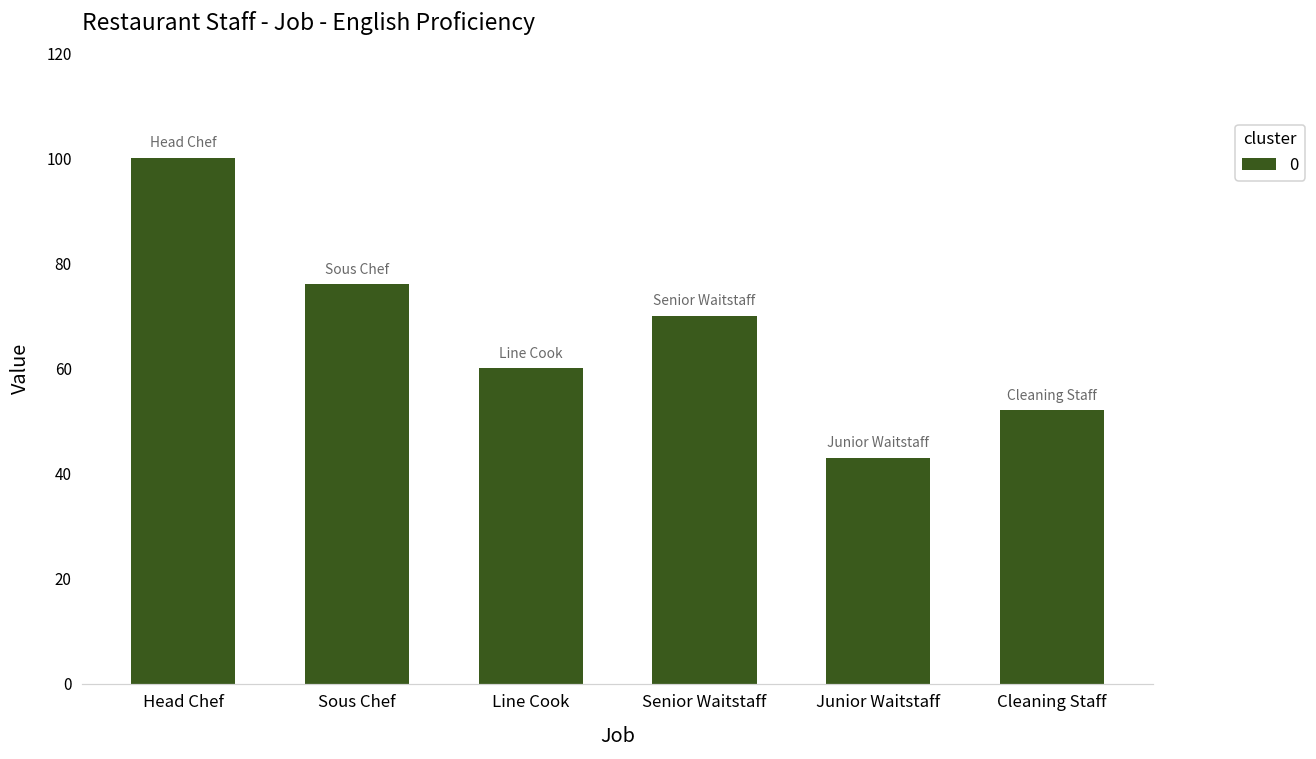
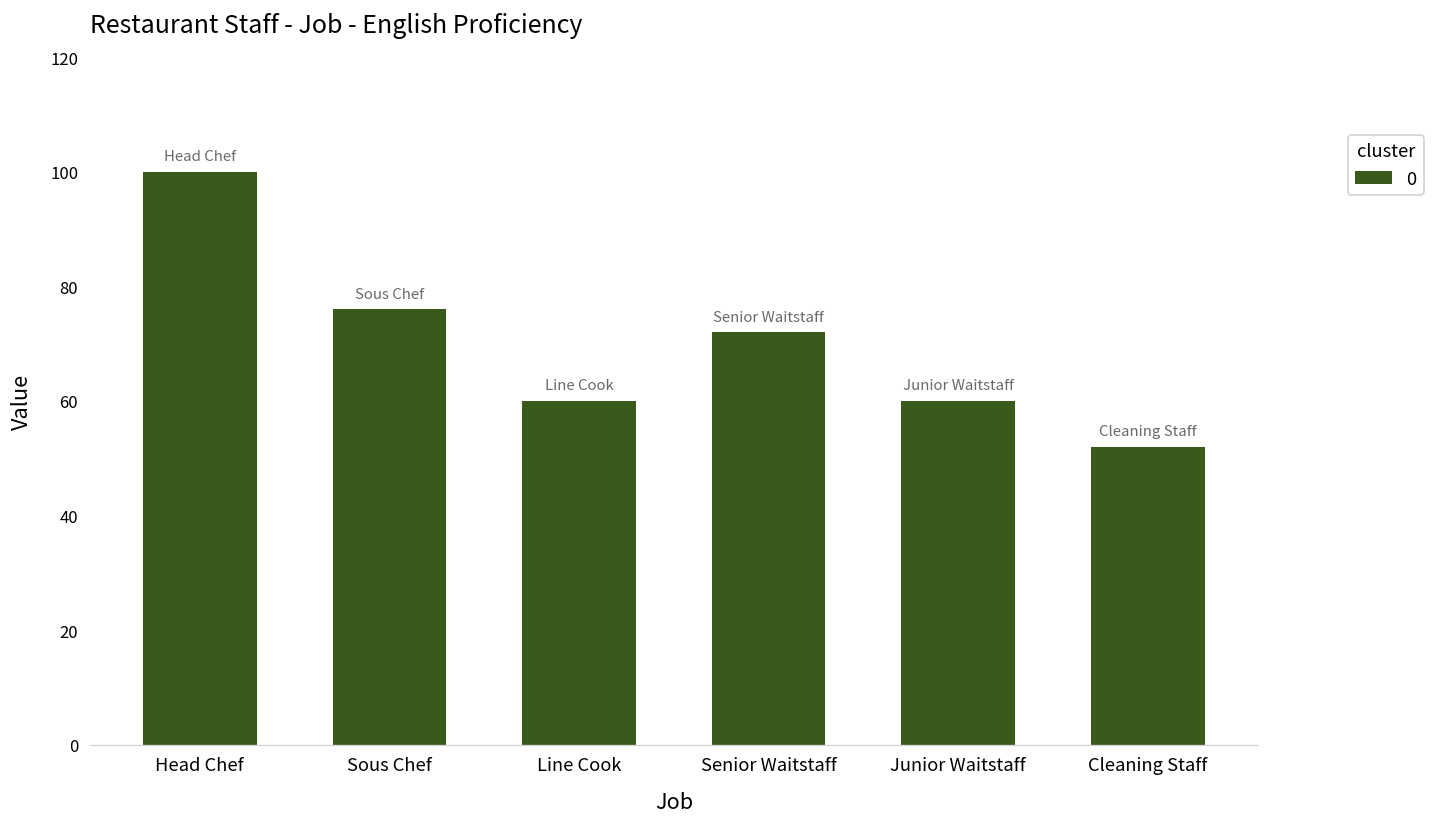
  {
    "Head Chef": 100,
    "Sous Chef": 76,
    "Line Cook": 60,
-   "Senior Waitstaff": 70,
-   "Junior Waitstaff": 43,
+   "Senior Waitstaff": 72,
+   "Junior Waitstaff": 60,
    "Cleaning Staff": 52
  }
